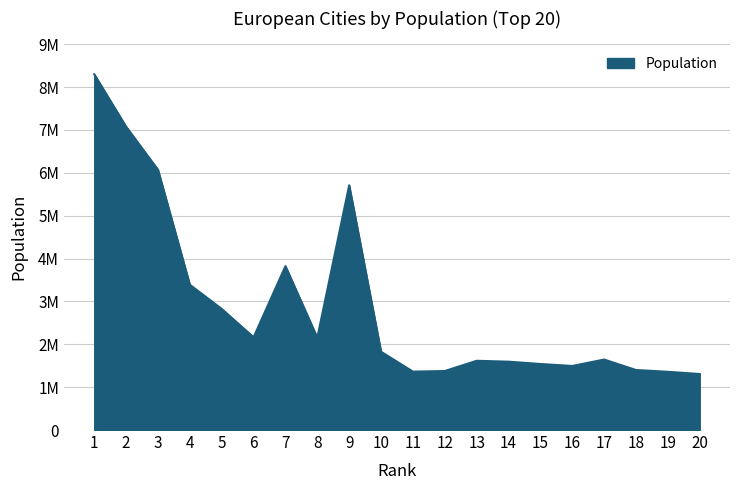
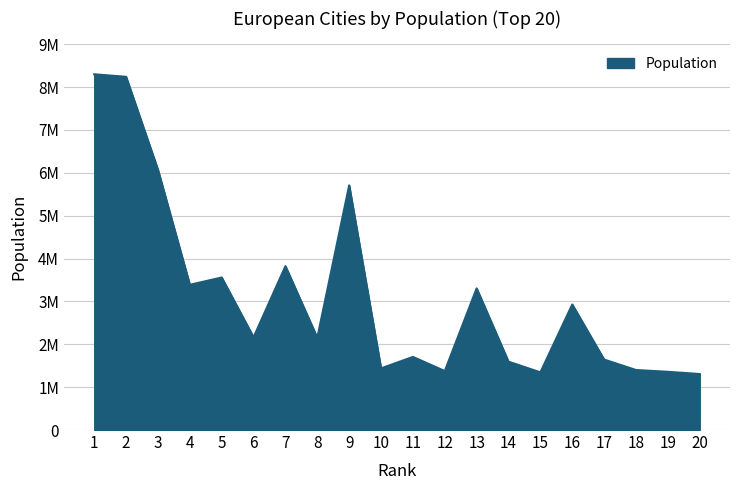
  {
    "1": 8300000,
-   "2": 7100000,
+   "2": 8200000,
    "3": 6100000,
    "4": 3400000,
-   "5": 2800000,
+   "5": 3600000,
    "6": 2200000,
    "7": 3800000,
    "8": 2200000,
    "9": 5700000,
-   "10": 1800000,
-   "11": 1400000,
+   "10": 1400000,
+   "11": 1700000,
    "12": 1400000,
-   "13": 1600000,
+   "13": 3300000,
    "14": 1600000,
-   "15": 1500000,
-   "16": 1500000,
+   "15": 1300000,
+   "16": 2900000,
    "17": 1600000,
    "18": 1400000,
    "19": 1400000,
    "20": 1300000
  }
